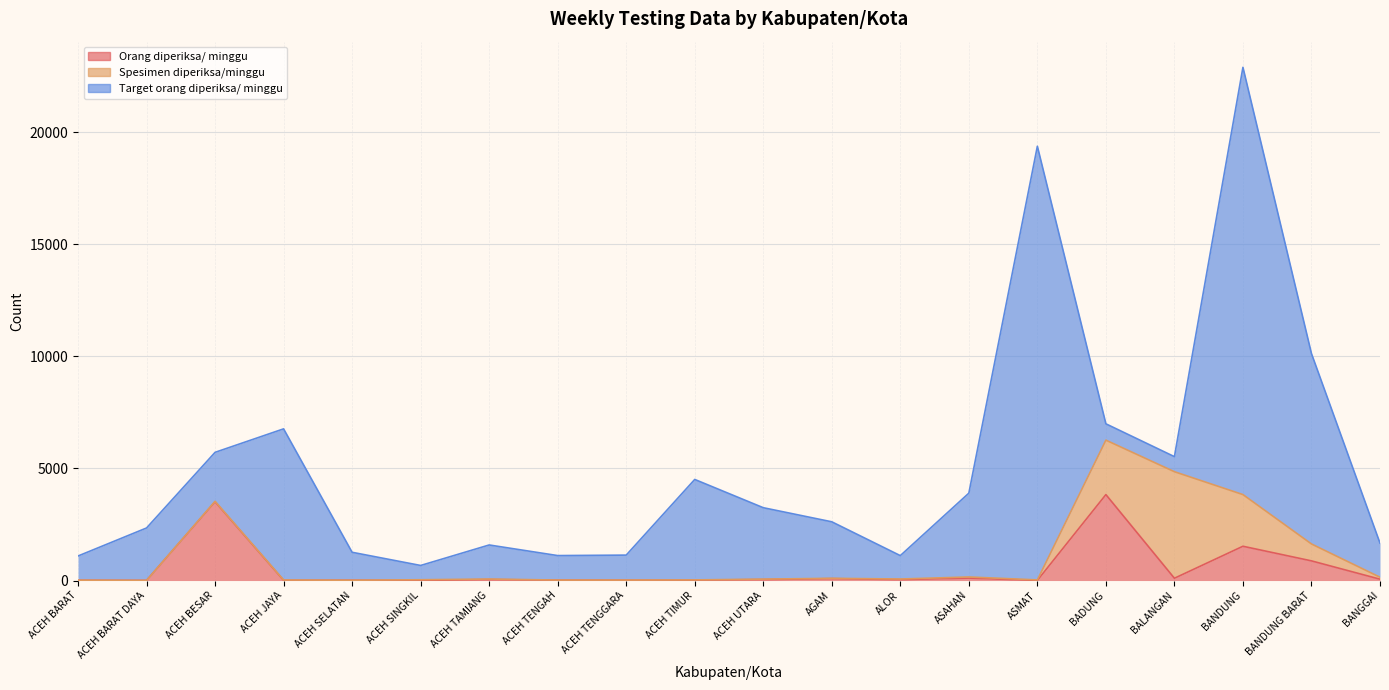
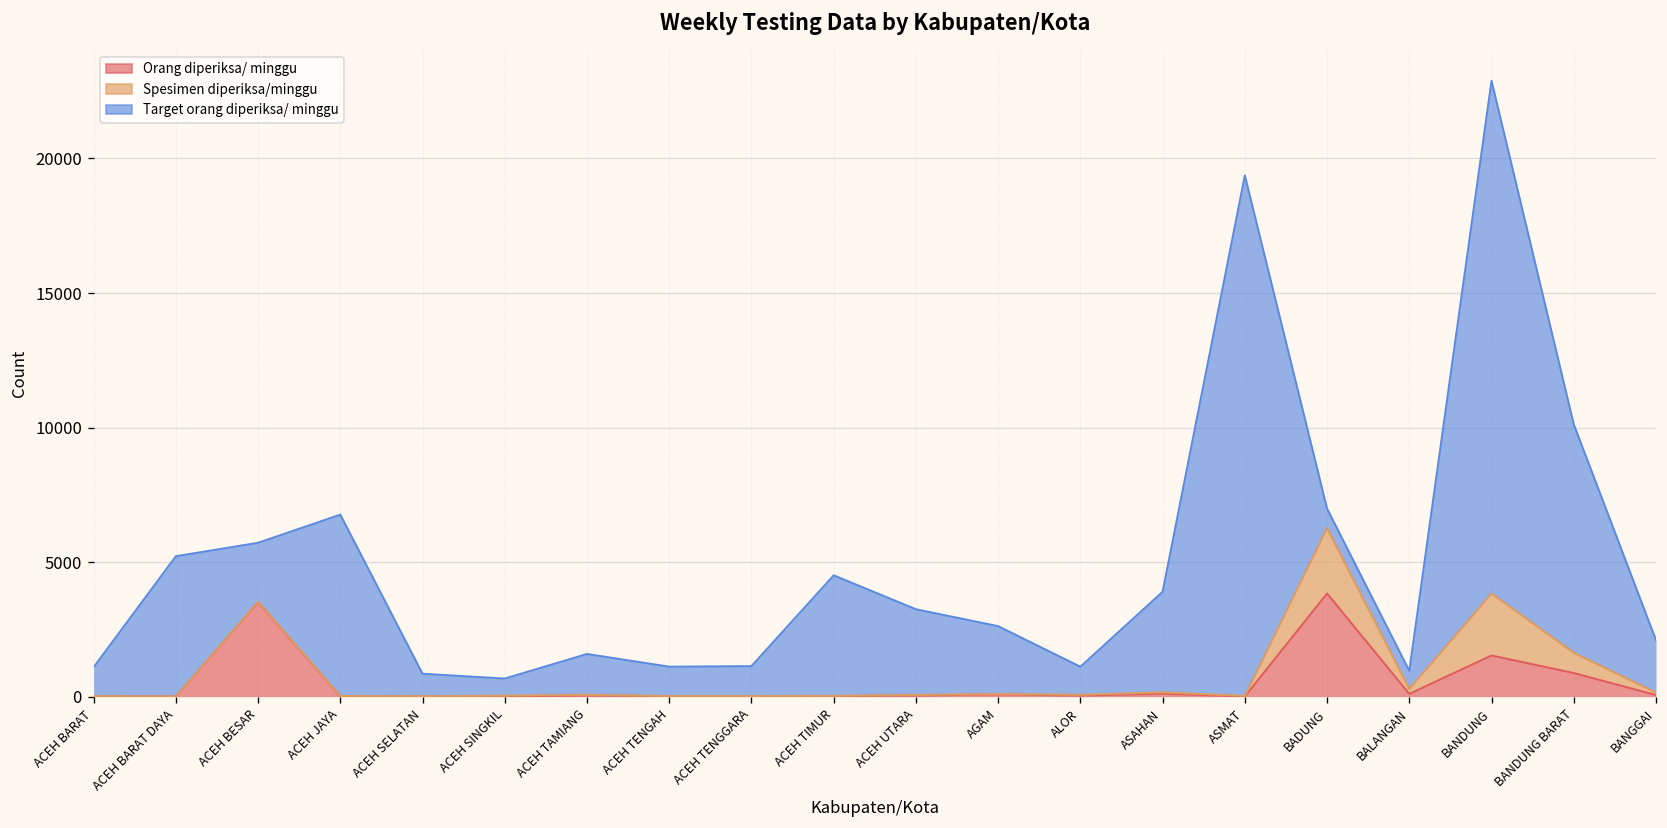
  {
    "Orang diperiksa/ minggu": {
      "BADUNG": 3800,
      "BALANGAN": 100,
      "BANDUNG": 1500,
      "BANDUNG BARAT": 900
    },
    "Spesimen diperiksa/minggu": {
      "BADUNG": 2400,
-     "BALANGAN": 4800,
+     "BALANGAN": 200,
      "BANDUNG": 2300,
      "BANDUNG BARAT": 800
    },
    "Target orang diperiksa/ minggu": {
      "ACEH BARAT": 1100,
-     "ACEH BARAT DAYA": 2300,
+     "ACEH BARAT DAYA": 5200,
      "ACEH BESAR": 2200,
      "ACEH JAYA": 6700,
-     "ACEH SELATAN": 1200,
+     "ACEH SELATAN": 800,
      "ACEH SINGKIL": 600,
      "ACEH TAMIANG": 1500,
      "ACEH TENGAH": 1100,
      "ACEH TENGGARA": 1100,
      "ACEH TIMUR": 4500,
      "ACEH UTARA": 3200,
      "AGAM": 2500,
      "ALOR": 1000,
      "ASAHAN": 3700,
      "ASMAT": 19300,
      "BADUNG": 700,
      "BALANGAN": 700,
      "BANDUNG": 19100,
      "BANDUNG BARAT": 8500,
-     "BANGGAI": 1500
+     "BANGGAI": 2000
    }
  }
